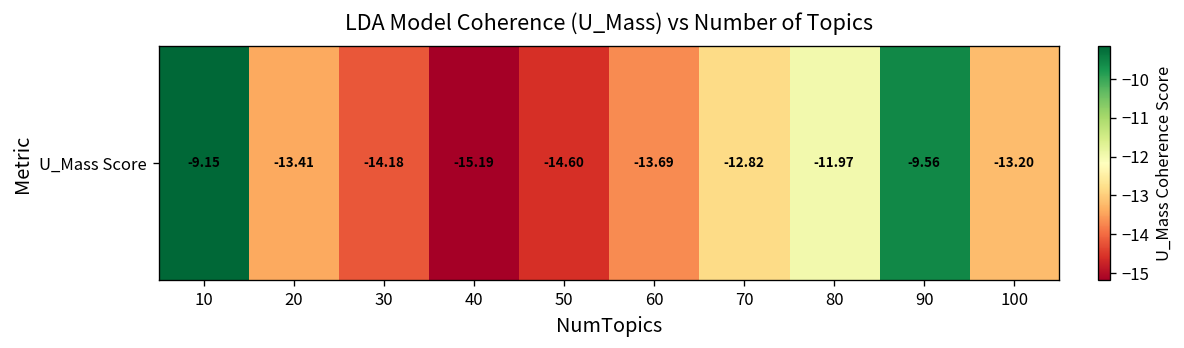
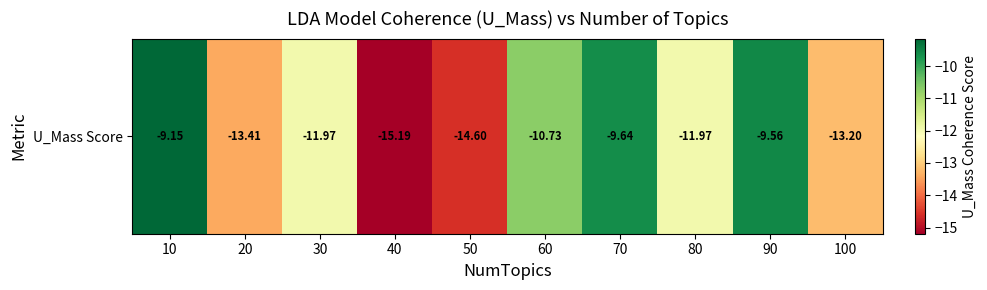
  {
    "U_Mass Score": {
      "10": -9.15,
      "20": -13.41,
-     "30": -14.18,
+     "30": -11.97,
      "40": -15.19,
      "50": -14.60,
-     "60": -13.69,
-     "70": -12.82,
+     "60": -10.73,
+     "70": -9.64,
      "80": -11.97,
      "90": -9.56,
      "100": -13.20
    }
  }
